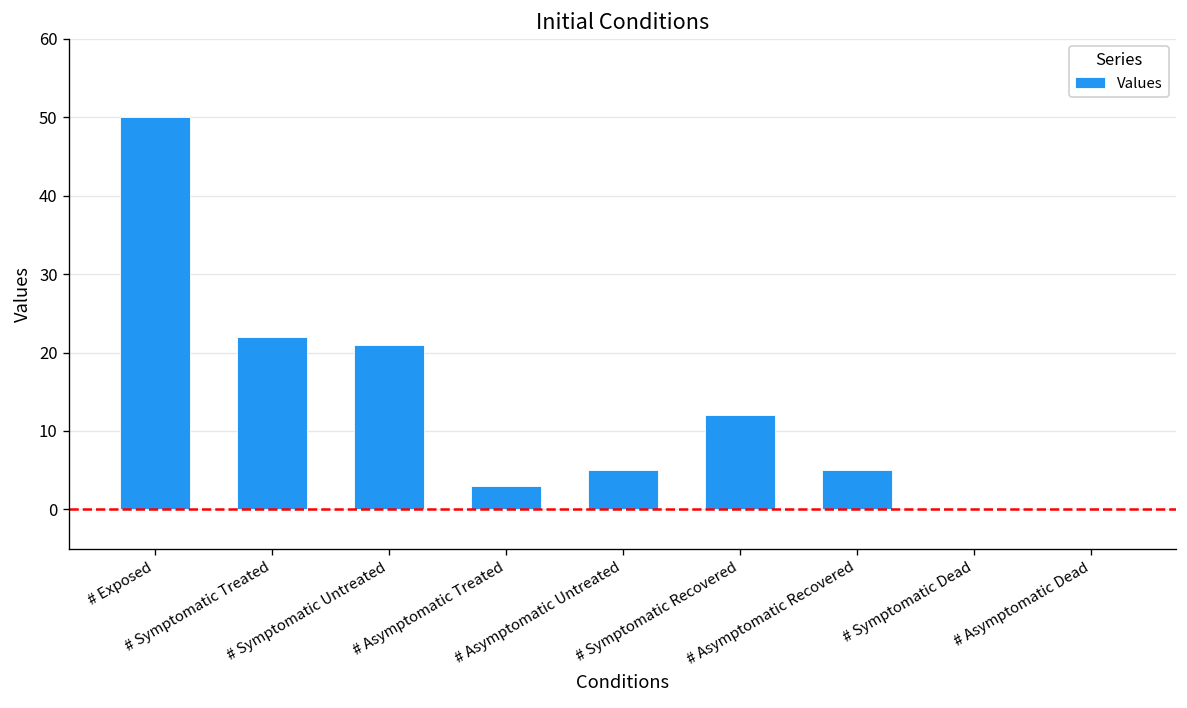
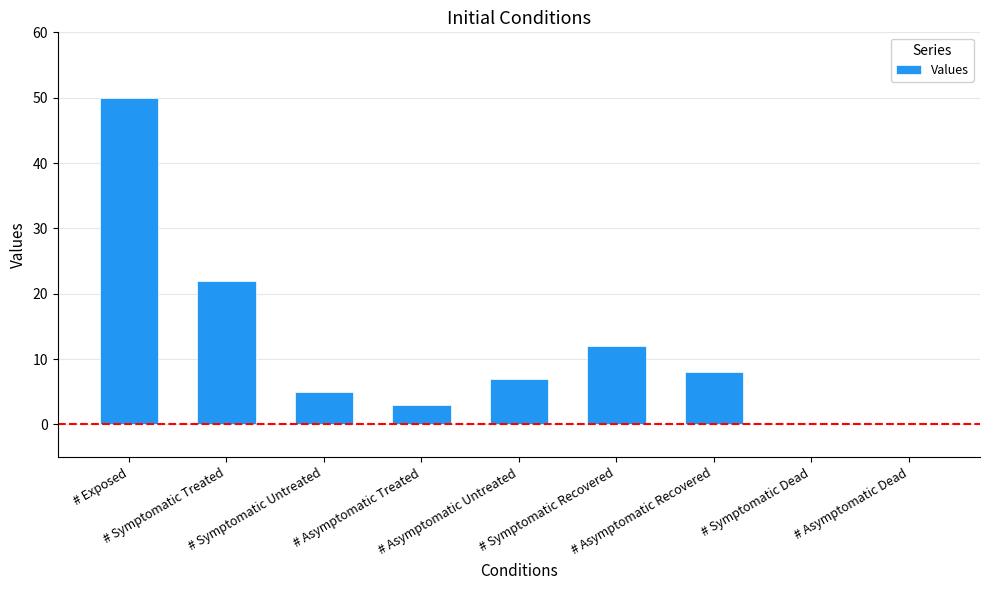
  {
    "# Exposed": 50,
    "# Symptomatic Treated": 22,
-   "# Symptomatic Untreated": 21,
+   "# Symptomatic Untreated": 5,
    "# Asymptomatic Treated": 3,
-   "# Asymptomatic Untreated": 5,
+   "# Asymptomatic Untreated": 7,
    "# Symptomatic Recovered": 12,
-   "# Asymptomatic Recovered": 5,
+   "# Asymptomatic Recovered": 8,
    "# Symptomatic Dead": 0,
    "# Asymptomatic Dead": 0
  }
